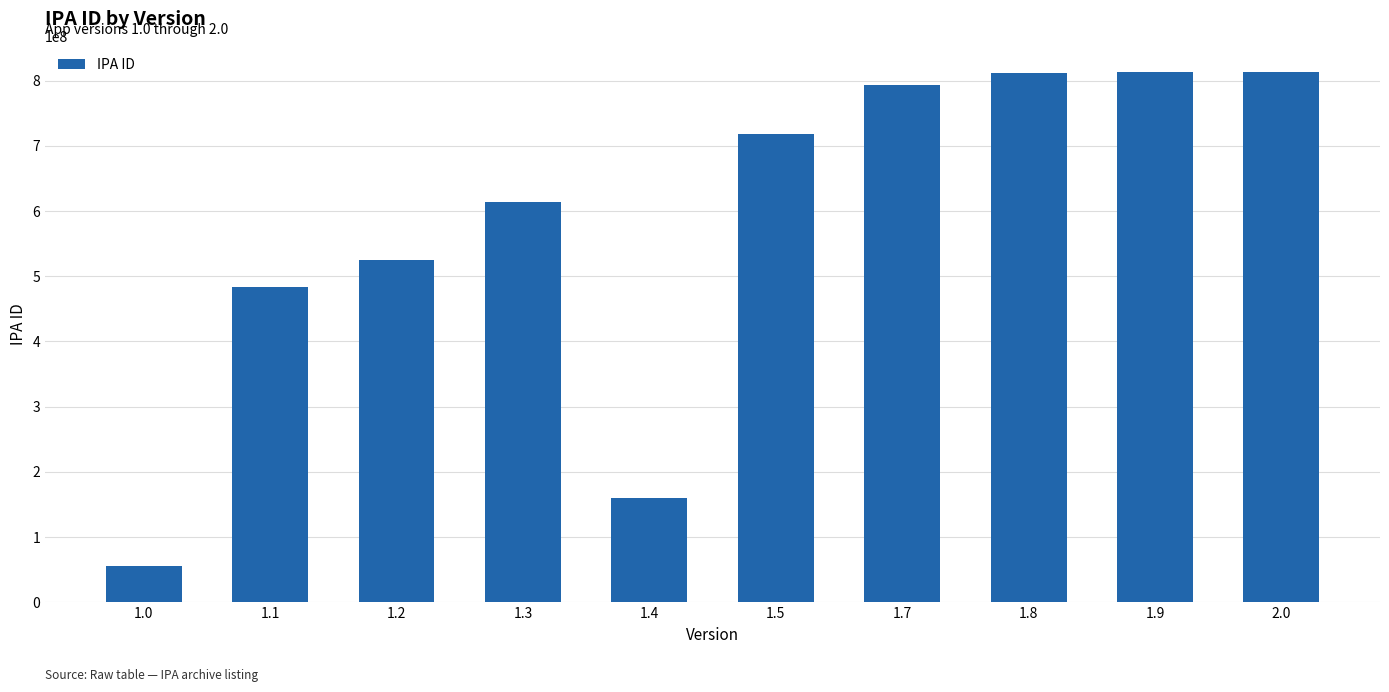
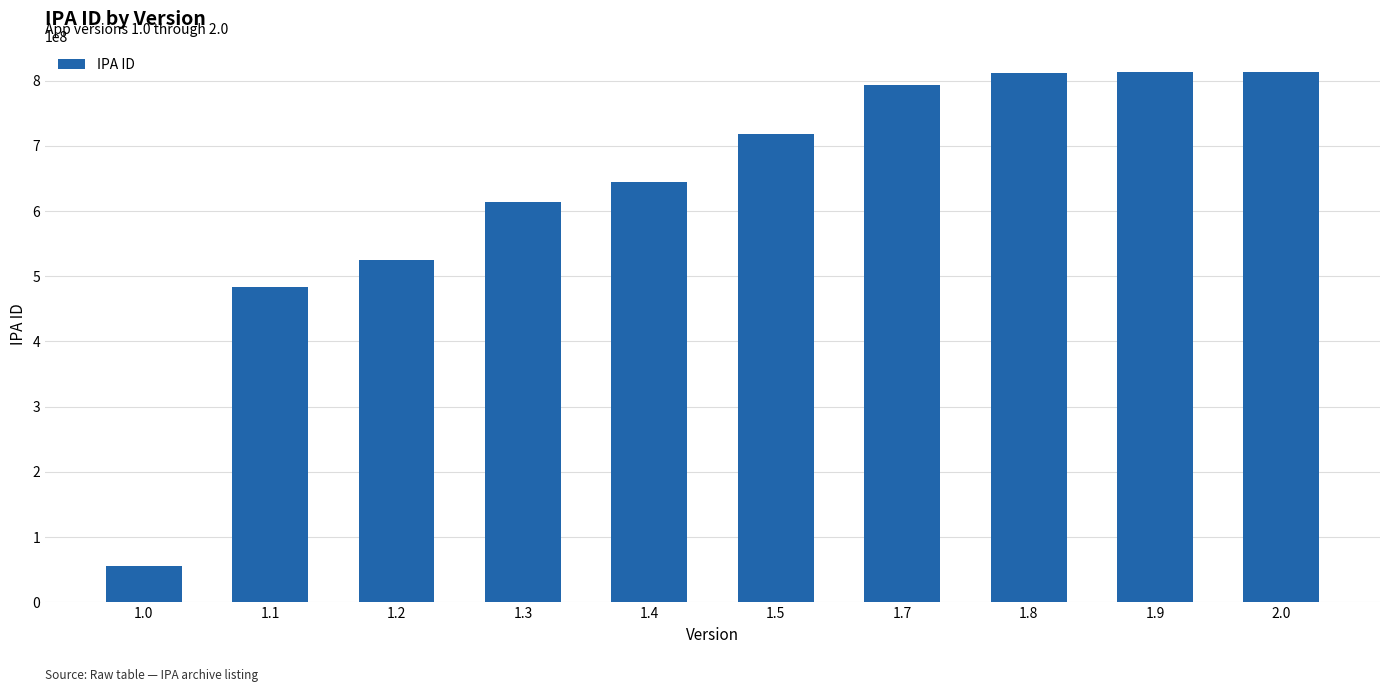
  {
    "1.0": 60000000,
    "1.1": 480000000,
    "1.2": 520000000,
    "1.3": 610000000,
-   "1.4": 160000000,
+   "1.4": 640000000,
    "1.5": 720000000,
    "1.7": 790000000,
    "1.8": 810000000,
    "1.9": 810000000,
    "2.0": 810000000
  }
